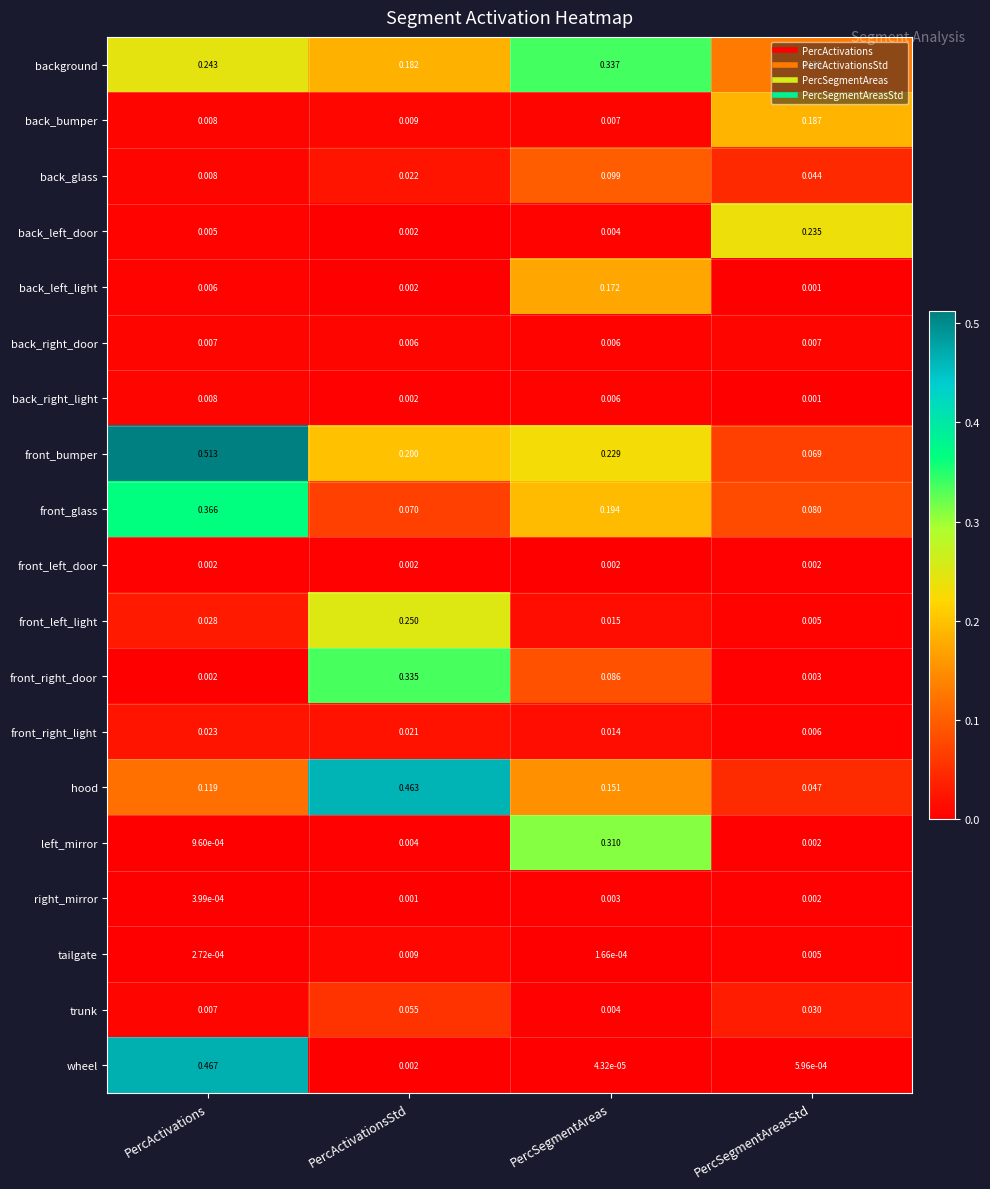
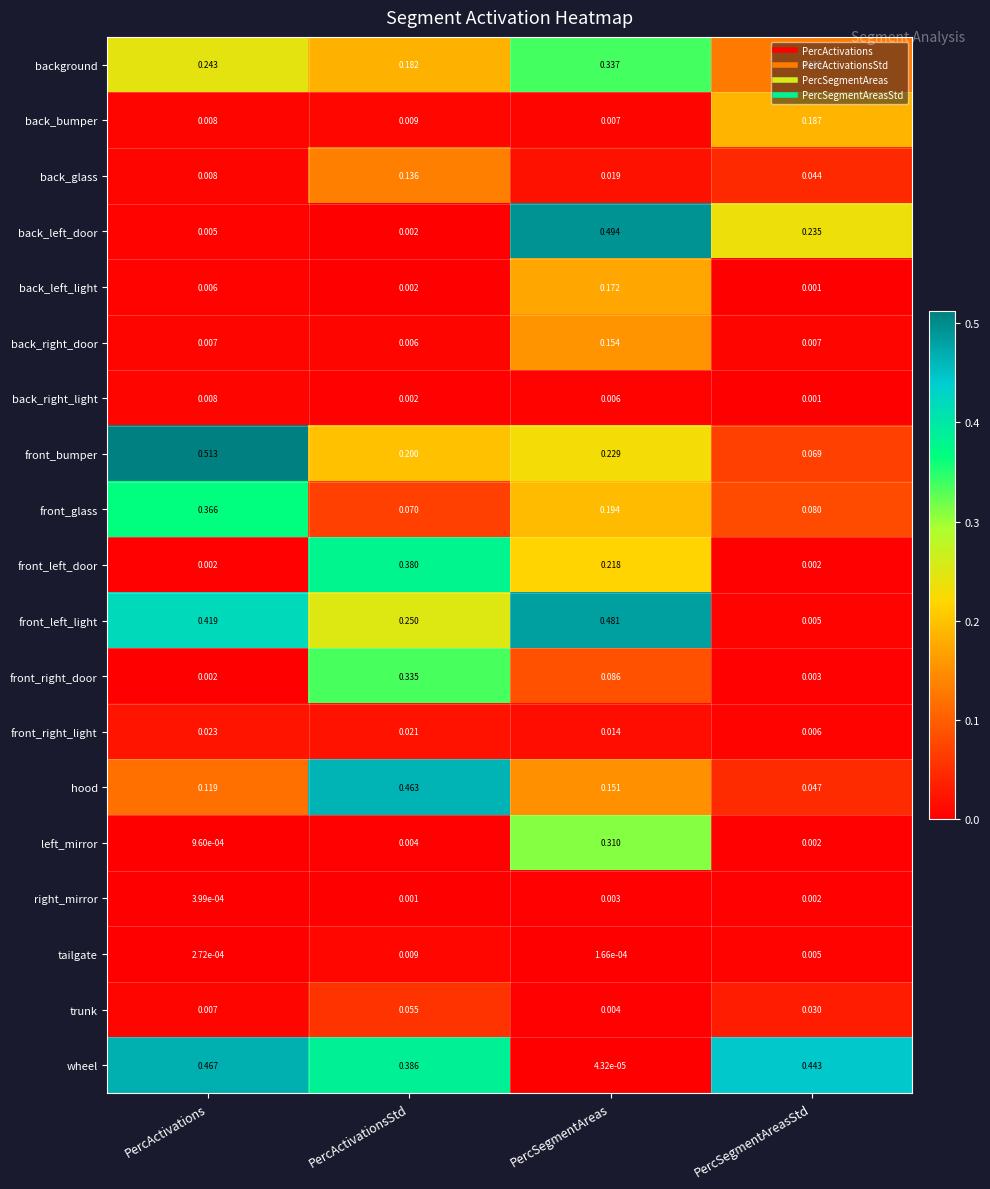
  {
    "background": {
      "PercActivations": "0.243",
      "PercActivationsStd": "0.182",
      "PercSegmentAreas": "0.337"
    },
    "back_bumper": {
      "PercActivations": "0.008",
      "PercActivationsStd": "0.009",
      "PercSegmentAreas": "0.007",
      "PercSegmentAreasStd": "0.187"
    },
    "back_glass": {
      "PercActivations": "0.008",
-     "PercActivationsStd": "0.022",
-     "PercSegmentAreas": "0.099",
+     "PercActivationsStd": "0.136",
+     "PercSegmentAreas": "0.019",
      "PercSegmentAreasStd": "0.044"
    },
    "back_left_door": {
      "PercActivations": "0.005",
      "PercActivationsStd": "0.002",
-     "PercSegmentAreas": "0.004",
+     "PercSegmentAreas": "0.494",
      "PercSegmentAreasStd": "0.235"
    },
    "back_left_light": {
      "PercActivations": "0.006",
      "PercActivationsStd": "0.002",
      "PercSegmentAreas": "0.172",
      "PercSegmentAreasStd": "0.001"
    },
    "back_right_door": {
      "PercActivations": "0.007",
      "PercActivationsStd": "0.006",
-     "PercSegmentAreas": "0.006",
+     "PercSegmentAreas": "0.154",
      "PercSegmentAreasStd": "0.007"
    },
    "back_right_light": {
      "PercActivations": "0.008",
      "PercActivationsStd": "0.002",
      "PercSegmentAreas": "0.006",
      "PercSegmentAreasStd": "0.001"
    },
    "front_bumper": {
      "PercActivations": "0.513",
      "PercActivationsStd": "0.200",
      "PercSegmentAreas": "0.229",
      "PercSegmentAreasStd": "0.069"
    },
    "front_glass": {
      "PercActivations": "0.366",
      "PercActivationsStd": "0.070",
      "PercSegmentAreas": "0.194",
      "PercSegmentAreasStd": "0.080"
    },
    "front_left_door": {
      "PercActivations": "0.002",
-     "PercActivationsStd": "0.002",
-     "PercSegmentAreas": "0.002",
+     "PercActivationsStd": "0.380",
+     "PercSegmentAreas": "0.218",
      "PercSegmentAreasStd": "0.002"
    },
    "front_left_light": {
-     "PercActivations": "0.028",
+     "PercActivations": "0.419",
      "PercActivationsStd": "0.250",
-     "PercSegmentAreas": "0.015",
+     "PercSegmentAreas": "0.481",
      "PercSegmentAreasStd": "0.005"
    },
    "front_right_door": {
      "PercActivations": "0.002",
      "PercActivationsStd": "0.335",
      "PercSegmentAreas": "0.086",
      "PercSegmentAreasStd": "0.003"
    },
    "front_right_light": {
      "PercActivations": "0.023",
      "PercActivationsStd": "0.021",
      "PercSegmentAreas": "0.014",
      "PercSegmentAreasStd": "0.006"
    },
    "hood": {
      "PercActivations": "0.119",
      "PercActivationsStd": "0.463",
      "PercSegmentAreas": "0.151",
      "PercSegmentAreasStd": "0.047"
    },
    "left_mirror": {
      "PercActivations": "9.60e-04",
      "PercActivationsStd": "0.004",
      "PercSegmentAreas": "0.310",
      "PercSegmentAreasStd": "0.002"
    },
    "right_mirror": {
      "PercActivations": "3.99e-04",
      "PercActivationsStd": "0.001",
      "PercSegmentAreas": "0.003",
      "PercSegmentAreasStd": "0.002"
    },
    "tailgate": {
      "PercActivations": "2.72e-04",
      "PercActivationsStd": "0.009",
      "PercSegmentAreas": "1.66e-04",
      "PercSegmentAreasStd": "0.005"
    },
    "trunk": {
      "PercActivations": "0.007",
      "PercActivationsStd": "0.055",
      "PercSegmentAreas": "0.004",
      "PercSegmentAreasStd": "0.030"
    },
    "wheel": {
      "PercActivations": "0.467",
-     "PercActivationsStd": "0.002",
+     "PercActivationsStd": "0.386",
      "PercSegmentAreas": "4.32e-05",
-     "PercSegmentAreasStd": "5.96e-04"
+     "PercSegmentAreasStd": "0.443"
    }
  }
